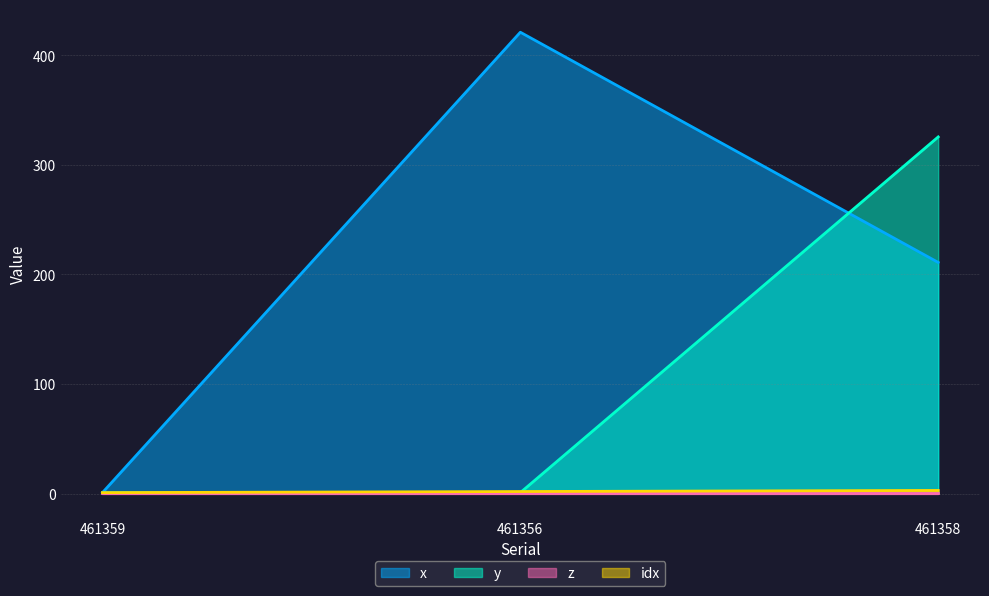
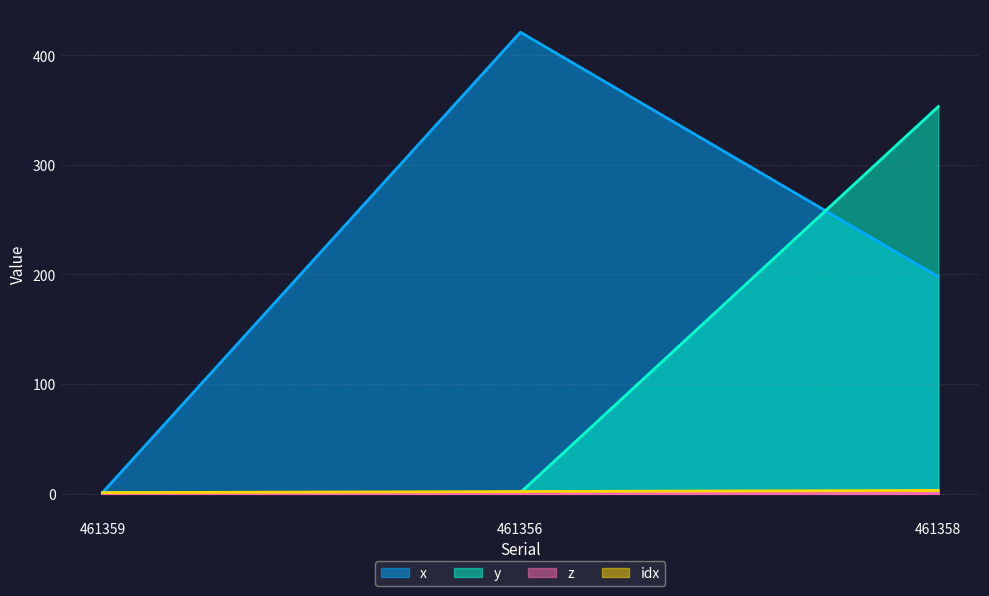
  {
    "x": {
      "461356": 421,
-     "461358": 211
+     "461358": 198
    },
    "y": {
-     "461358": 326
+     "461358": 353
    },
    "z": {
      "461358": 1
    },
    "idx": {
      "461358": 3
    }
  }
